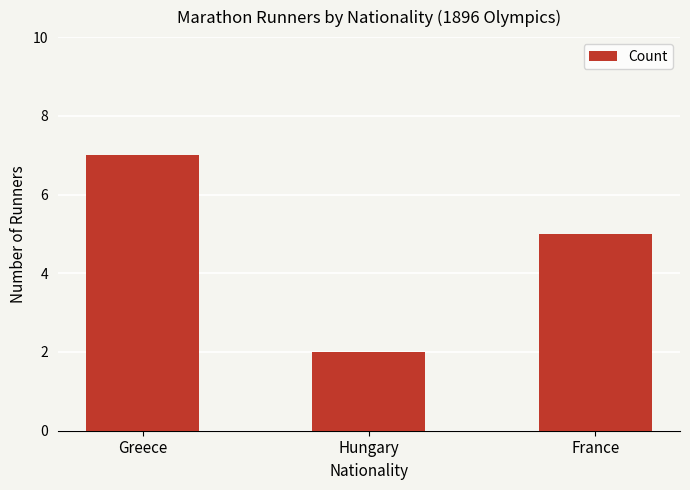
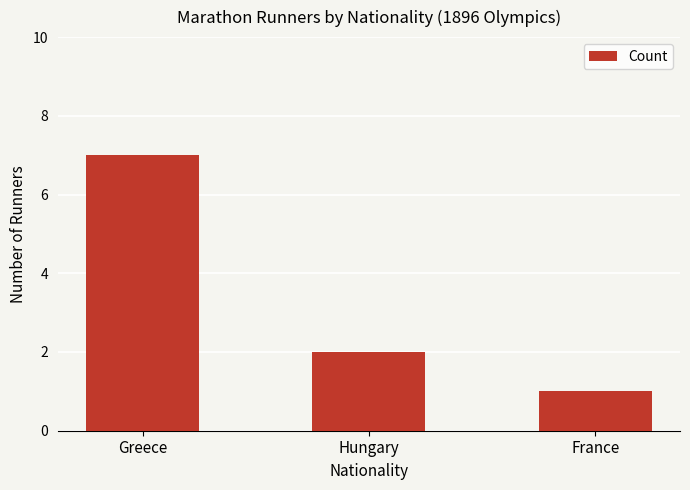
  {
    "Greece": 7,
    "Hungary": 2,
-   "France": 5
+   "France": 1
  }
